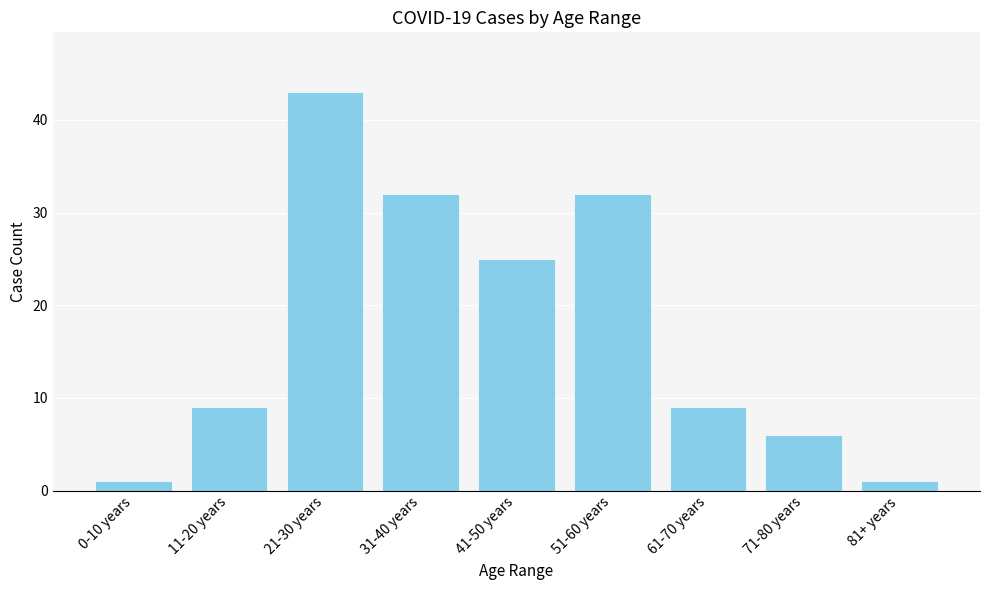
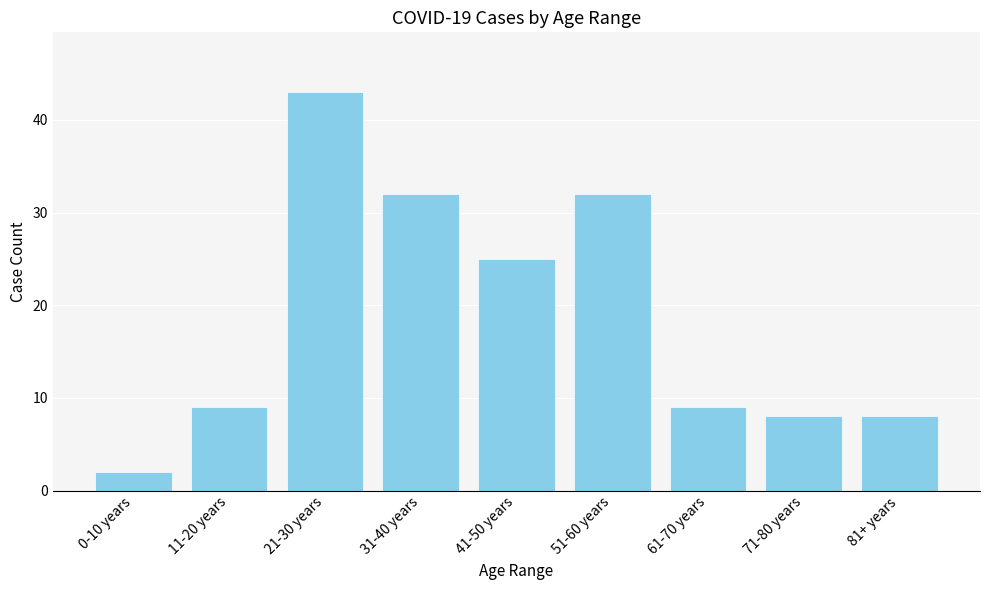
  {
-   "0-10 years": 1,
+   "0-10 years": 2,
    "11-20 years": 9,
    "21-30 years": 43,
    "31-40 years": 32,
    "41-50 years": 25,
    "51-60 years": 32,
    "61-70 years": 9,
-   "71-80 years": 6,
-   "81+ years": 1
+   "71-80 years": 8,
+   "81+ years": 8
  }
